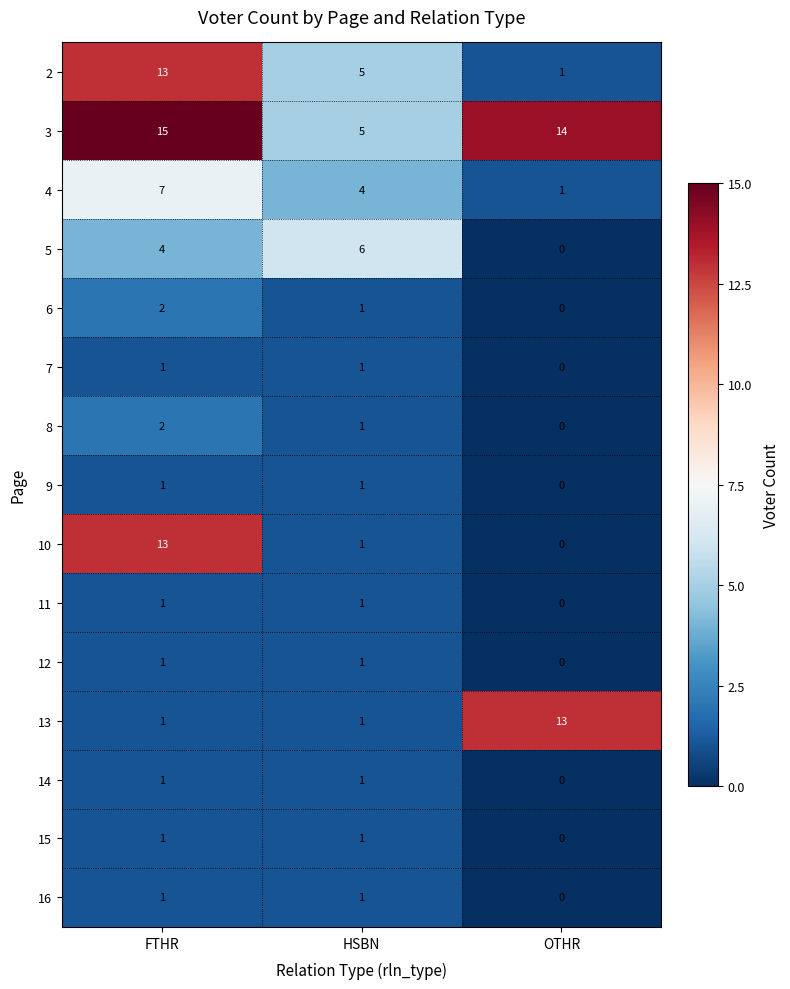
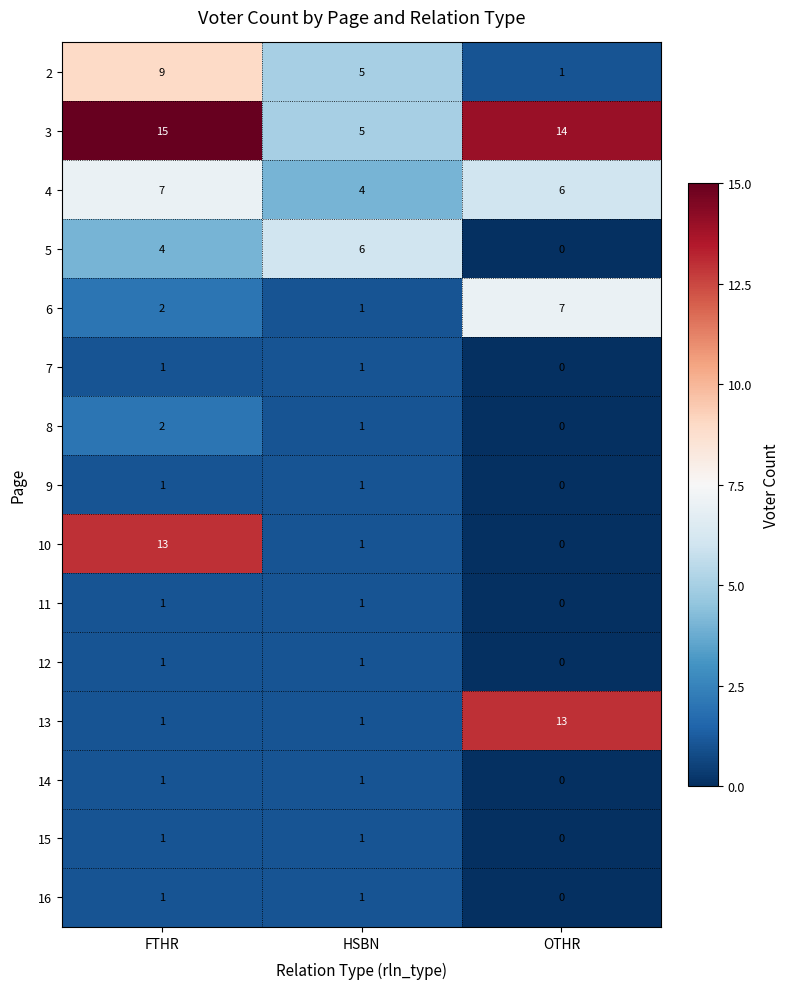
  {
    "2": {
-     "FTHR": 13,
+     "FTHR": 9,
      "HSBN": 5,
      "OTHR": 1
    },
    "3": {
      "FTHR": 15,
      "HSBN": 5,
      "OTHR": 14
    },
    "4": {
      "FTHR": 7,
      "HSBN": 4,
-     "OTHR": 1
+     "OTHR": 6
    },
    "5": {
      "FTHR": 4,
      "HSBN": 6,
      "OTHR": 0
    },
    "6": {
      "FTHR": 2,
      "HSBN": 1,
-     "OTHR": 0
+     "OTHR": 7
    },
    "7": {
      "FTHR": 1,
      "HSBN": 1,
      "OTHR": 0
    },
    "8": {
      "FTHR": 2,
      "HSBN": 1,
      "OTHR": 0
    },
    "9": {
      "FTHR": 1,
      "HSBN": 1,
      "OTHR": 0
    },
    "10": {
      "FTHR": 13,
      "HSBN": 1,
      "OTHR": 0
    },
    "11": {
      "FTHR": 1,
      "HSBN": 1,
      "OTHR": 0
    },
    "12": {
      "FTHR": 1,
      "HSBN": 1,
      "OTHR": 0
    },
    "13": {
      "FTHR": 1,
      "HSBN": 1,
      "OTHR": 13
    },
    "14": {
      "FTHR": 1,
      "HSBN": 1,
      "OTHR": 0
    },
    "15": {
      "FTHR": 1,
      "HSBN": 1,
      "OTHR": 0
    },
    "16": {
      "FTHR": 1,
      "HSBN": 1,
      "OTHR": 0
    }
  }
